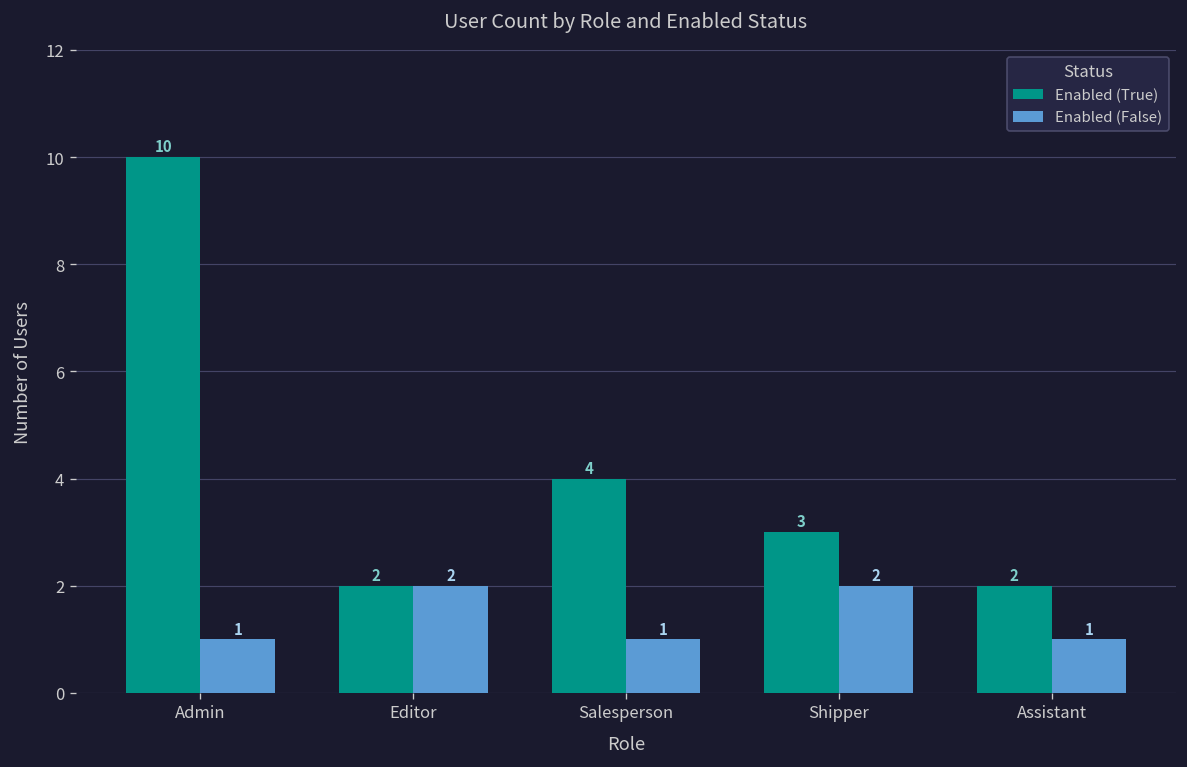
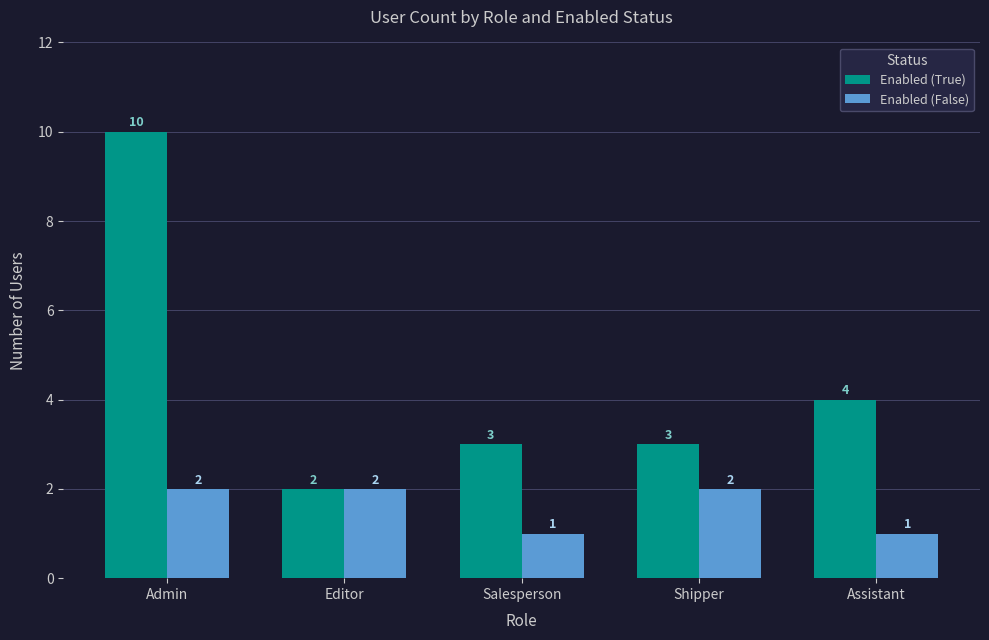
  {
    "Enabled (True)": {
      "Admin": 10,
      "Editor": 2,
-     "Salesperson": 4,
+     "Salesperson": 3,
      "Shipper": 3,
-     "Assistant": 2
+     "Assistant": 4
    },
    "Enabled (False)": {
-     "Admin": 1,
+     "Admin": 2,
      "Editor": 2,
      "Salesperson": 1,
      "Shipper": 2,
      "Assistant": 1
    }
  }
